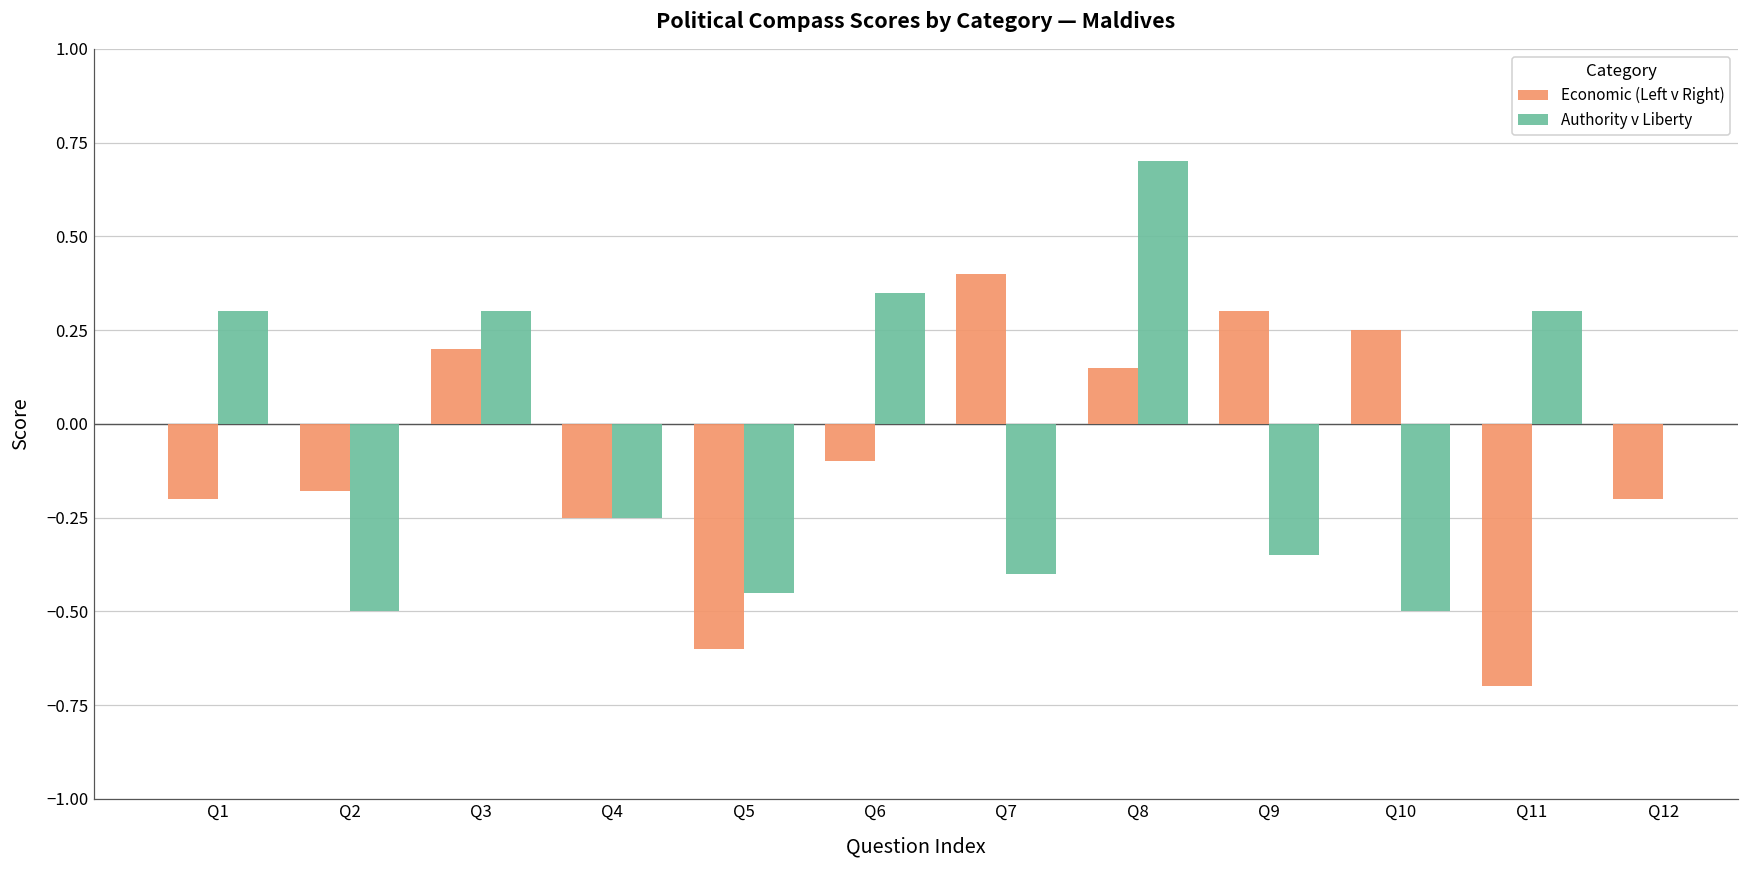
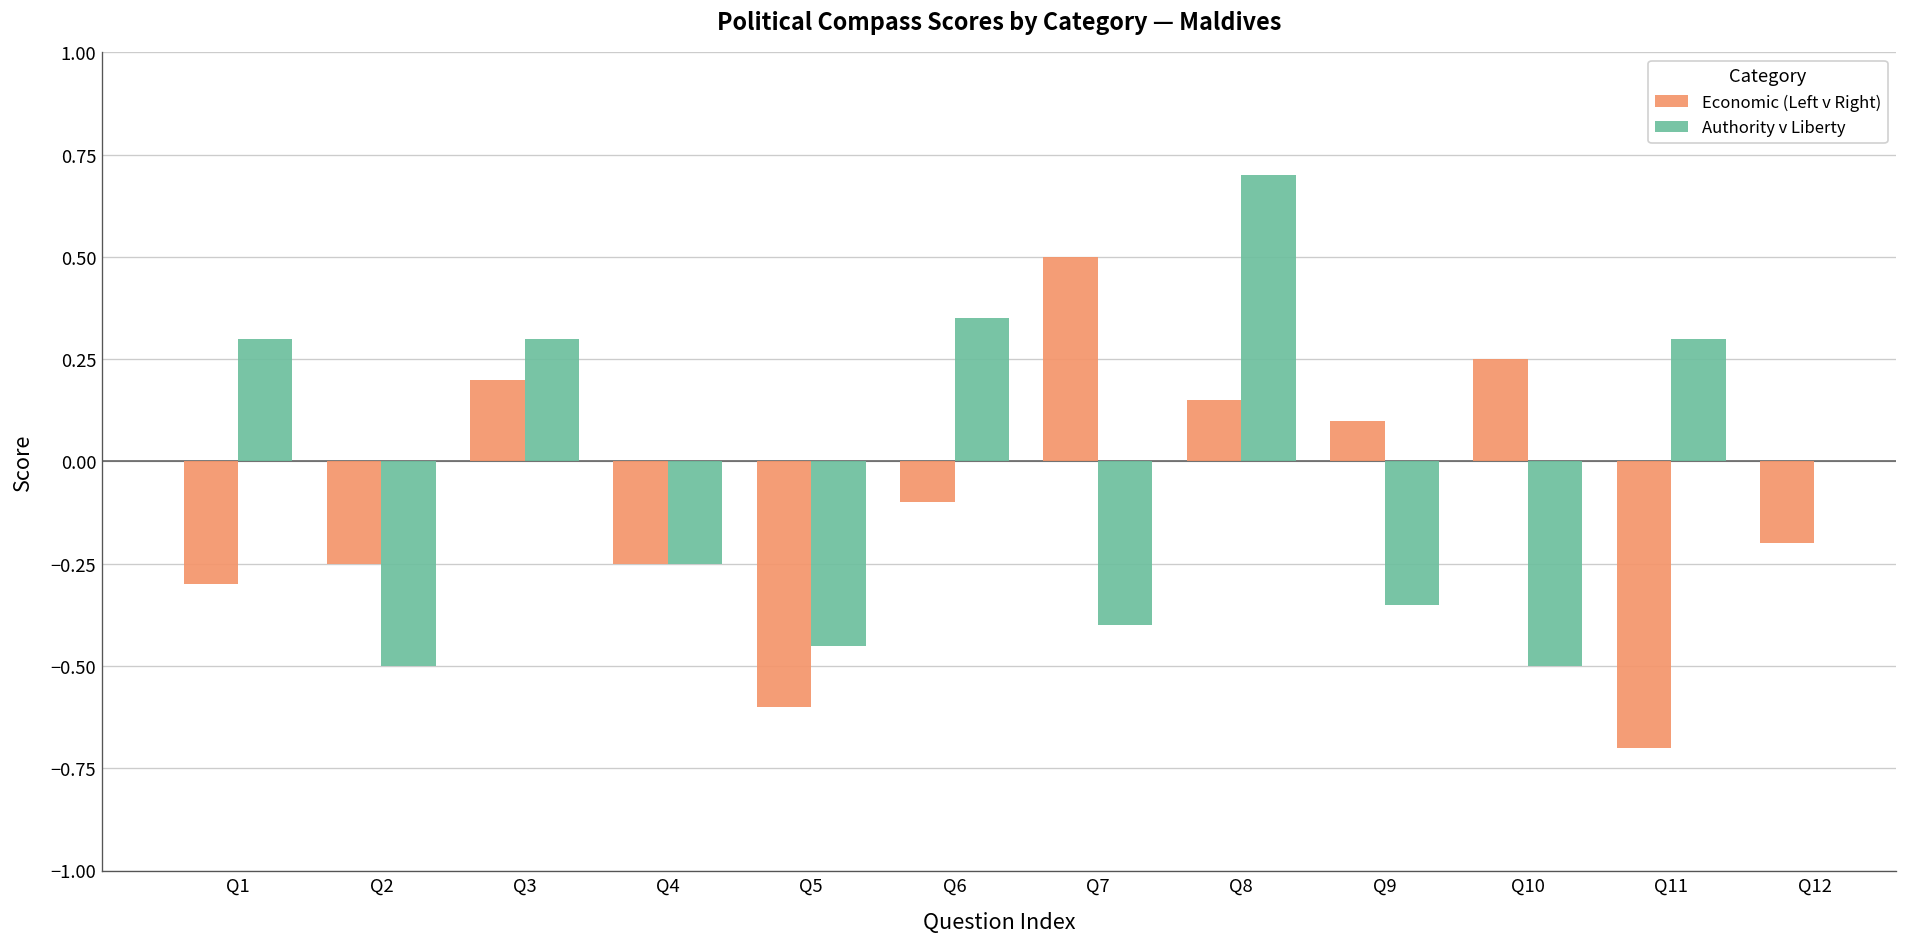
  {
    "Economic (Left v Right)": {
-     "Q1": -0.2,
-     "Q2": -0.18,
+     "Q1": -0.3,
+     "Q2": -0.25,
      "Q3": 0.20,
      "Q4": -0.25,
      "Q5": -0.60,
      "Q6": -0.10,
-     "Q7": 0.4,
+     "Q7": 0.5,
      "Q8": 0.15,
-     "Q9": 0.3,
+     "Q9": 0.1,
      "Q10": 0.25,
      "Q11": -0.70,
      "Q12": -0.20
    }
  }
